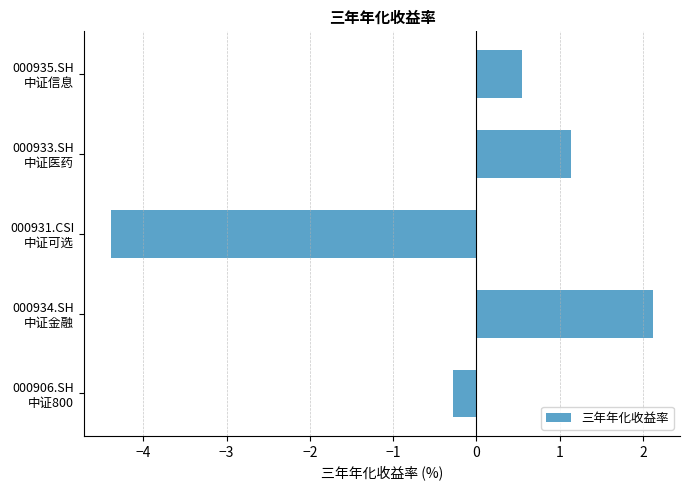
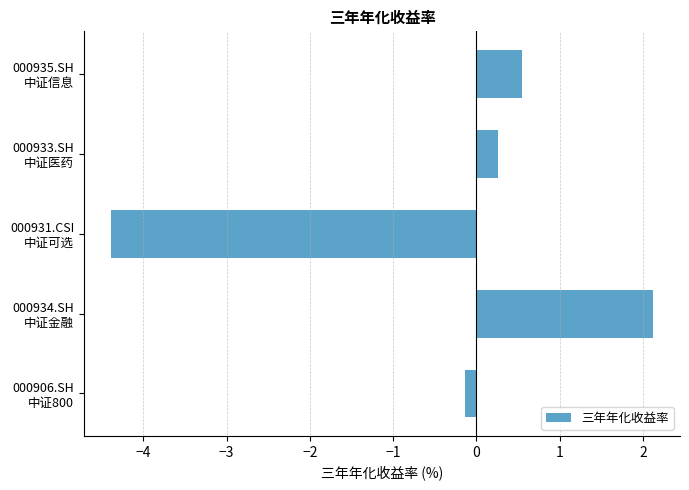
  {
    "000935.SH 中证信息": 0.5,
-   "000933.SH 中证医药": 1.1,
+   "000933.SH 中证医药": 0.3,
    "000931.CSI 中证可选": -4.4,
    "000934.SH 中证金融": 2.1,
-   "000906.SH 中证800": -0.3
+   "000906.SH 中证800": -0.1
  }
